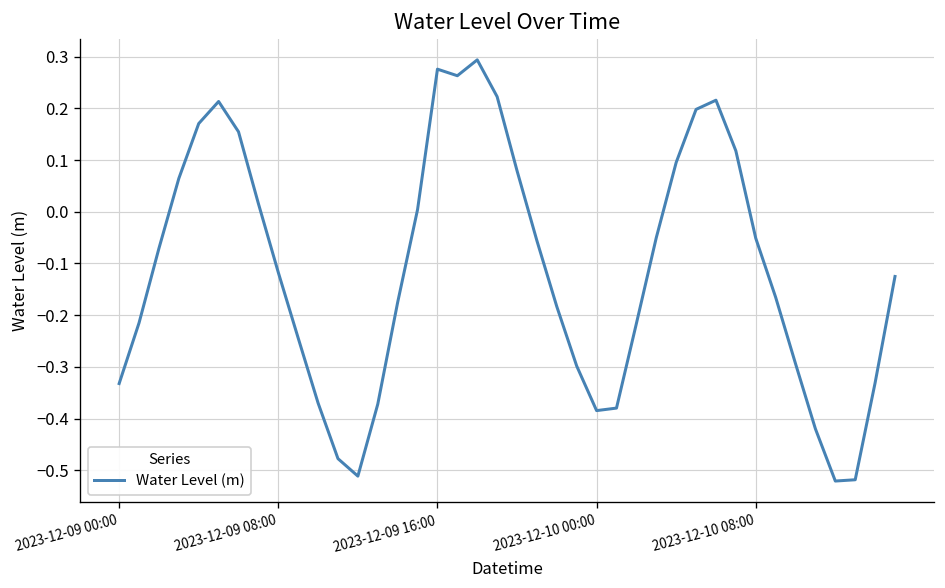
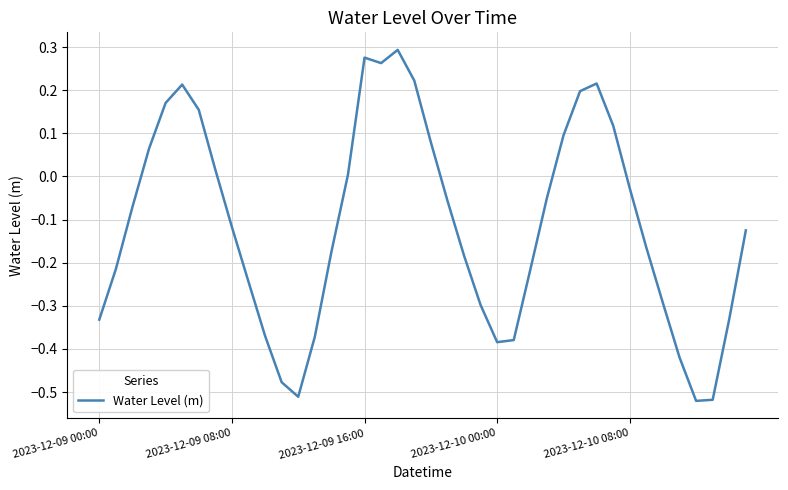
  {
    "2023-12-09 00:00": -0.33,
    "2023-12-09 08:00": -0.12,
    "2023-12-09 16:00": 0.28,
    "2023-12-10 00:00": -0.38,
-   "2023-12-10 08:00": -0.05
+   "2023-12-10 08:00": -0.03
  }
